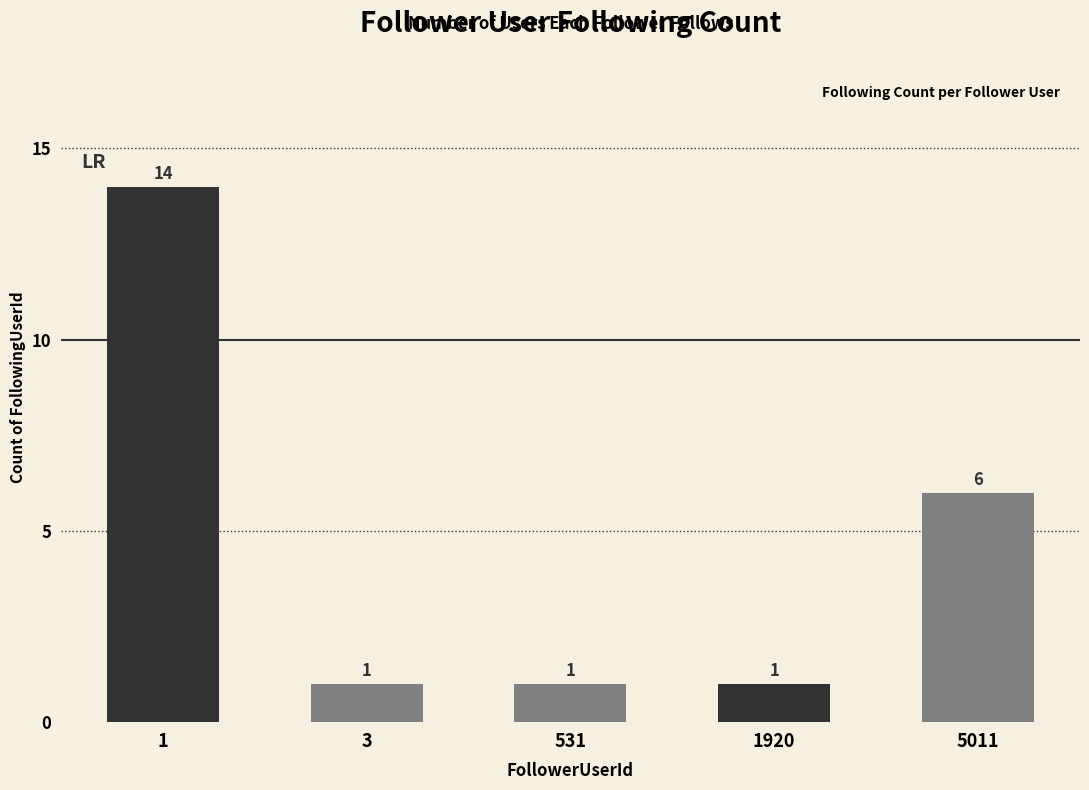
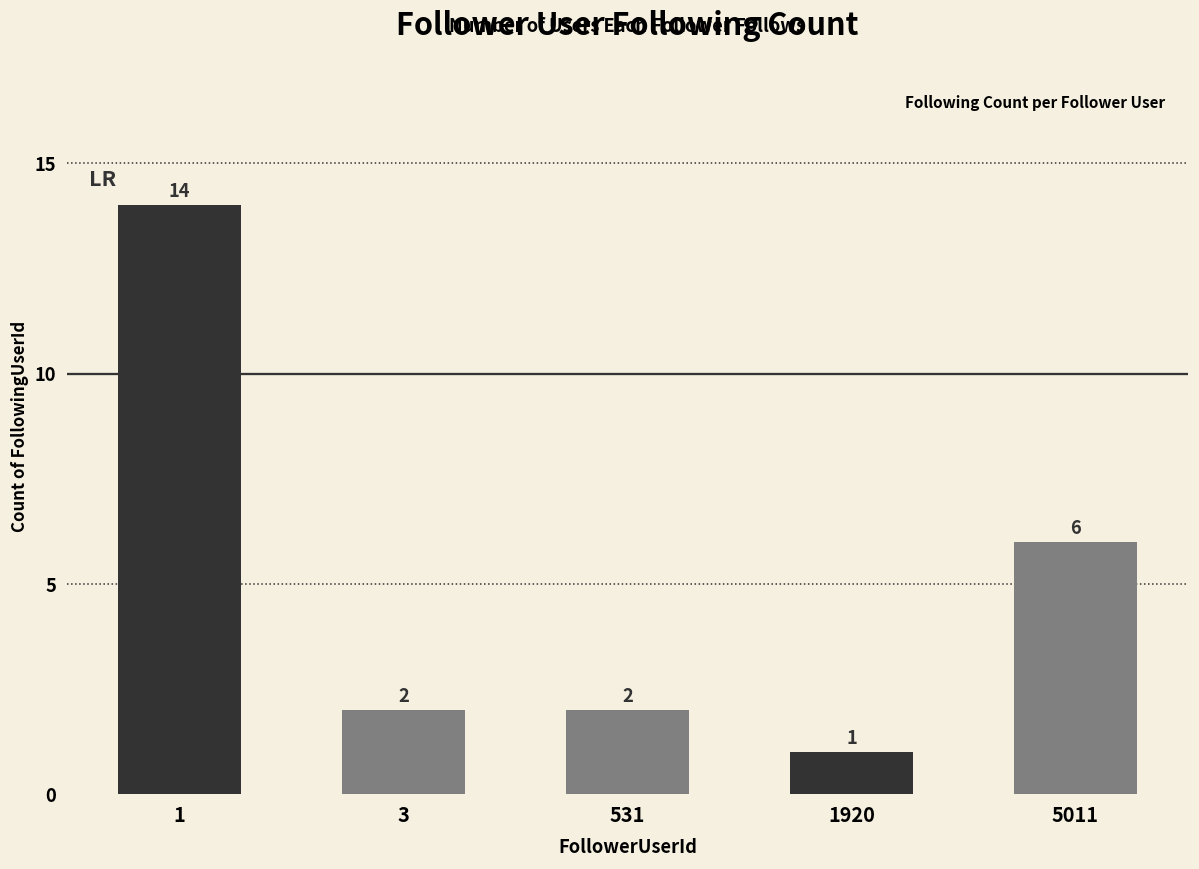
  {
    "1": 14,
-   "3": 1,
-   "531": 1,
+   "3": 2,
+   "531": 2,
    "1920": 1,
    "5011": 6
  }
